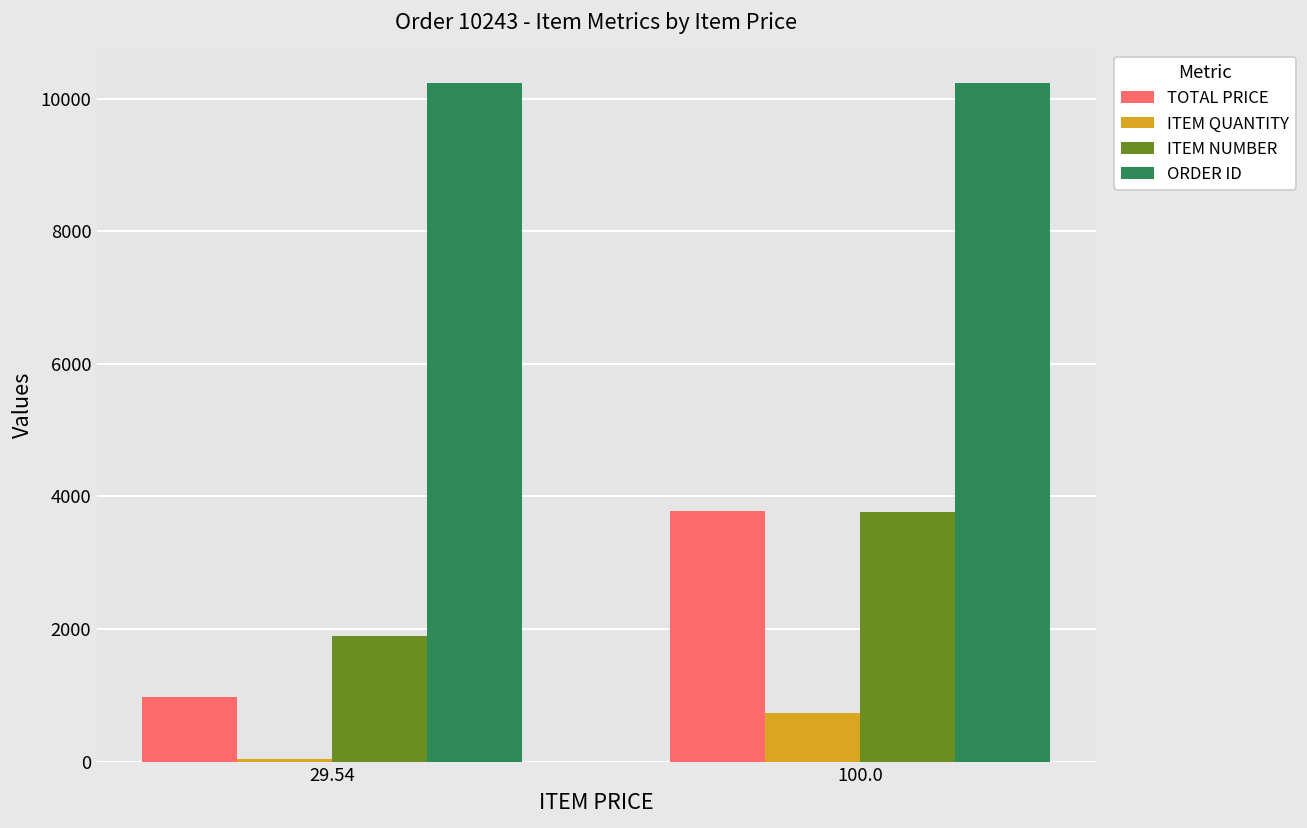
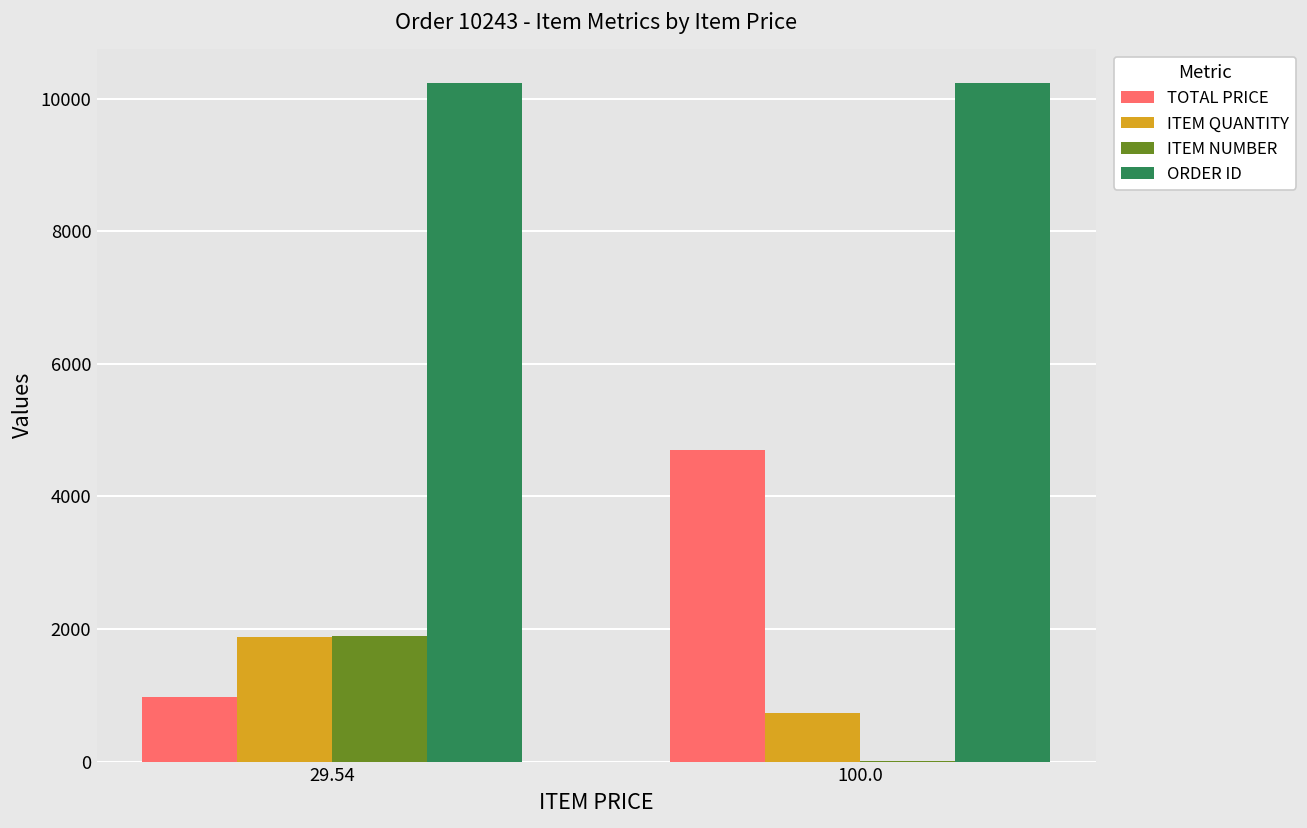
  {
    "TOTAL PRICE": {
      "29.54": 1000,
-     "100.0": 3800
+     "100.0": 4700
    },
    "ITEM QUANTITY": {
-     "29.54": 0,
+     "29.54": 1900,
      "100.0": 700
    },
    "ITEM NUMBER": {
      "29.54": 1900,
-     "100.0": 3800
+     "100.0": 0
    },
    "ORDER ID": {
      "29.54": 10200,
      "100.0": 10200
    }
  }
